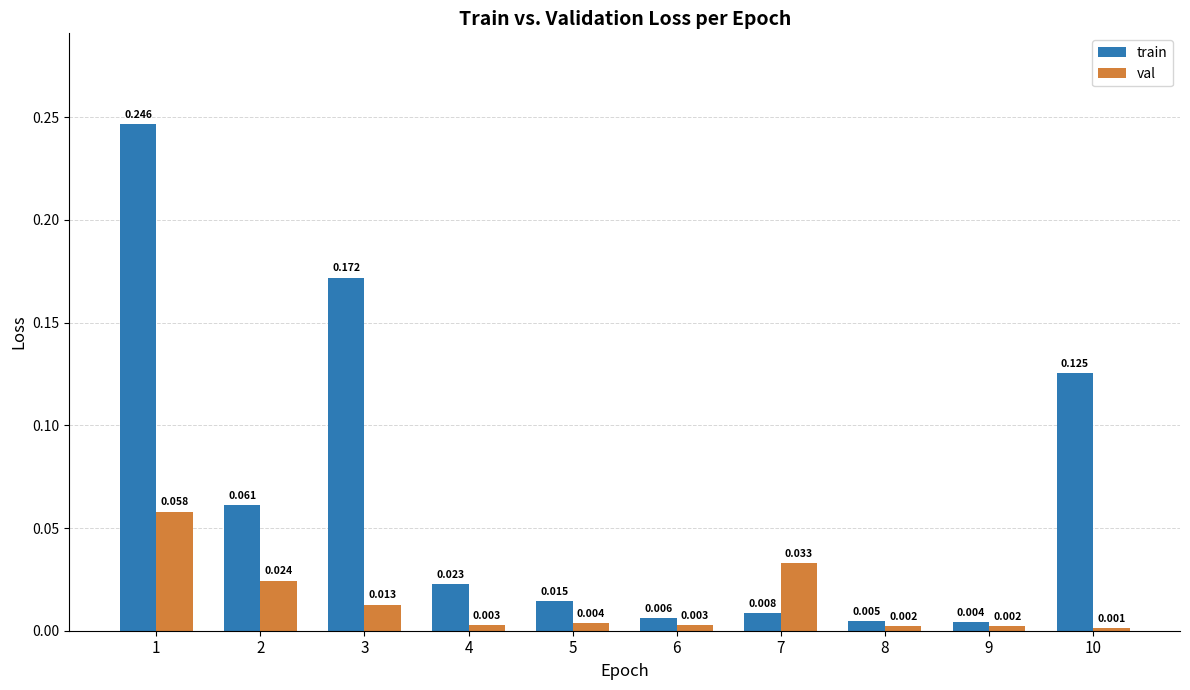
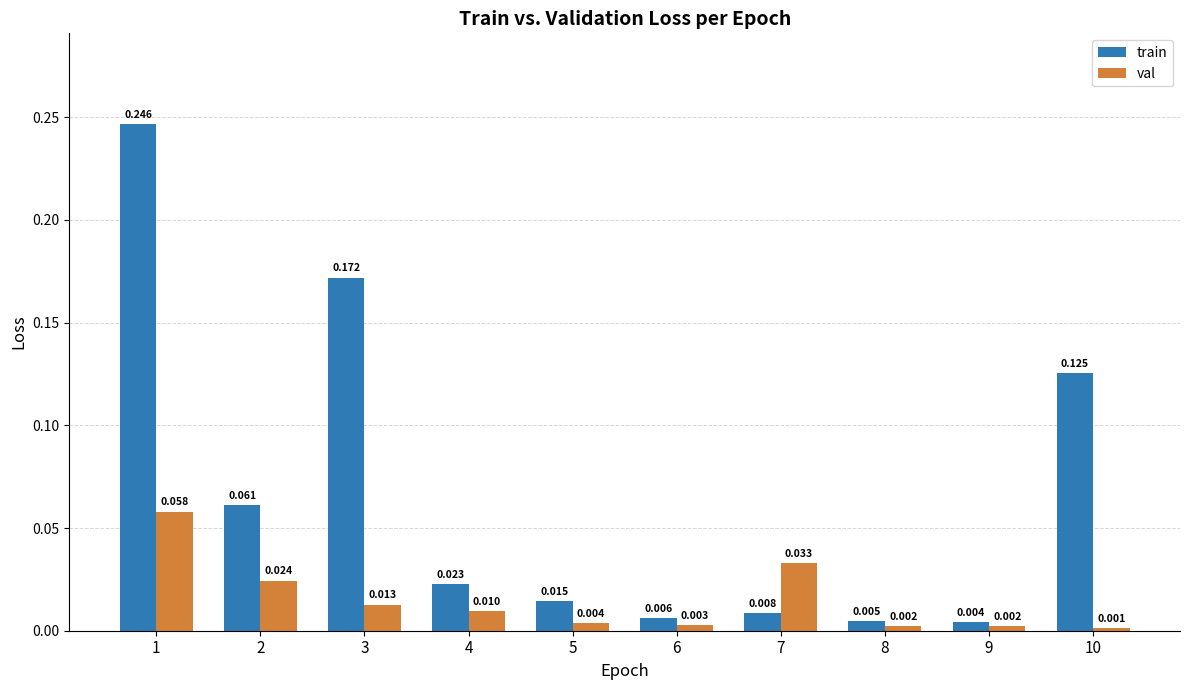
  {
    "train": {
      "1": 0.246,
      "2": 0.061,
      "3": 0.172,
      "4": 0.023,
      "5": 0.015,
      "6": 0.006,
      "7": 0.008,
      "8": 0.005,
      "9": 0.004,
      "10": 0.125
    },
    "val": {
      "1": 0.058,
      "2": 0.024,
      "3": 0.013,
-     "4": 0.003,
+     "4": 0.010,
      "5": 0.004,
      "6": 0.003,
      "7": 0.033,
      "8": 0.002,
      "9": 0.002,
      "10": 0.001
    }
  }
